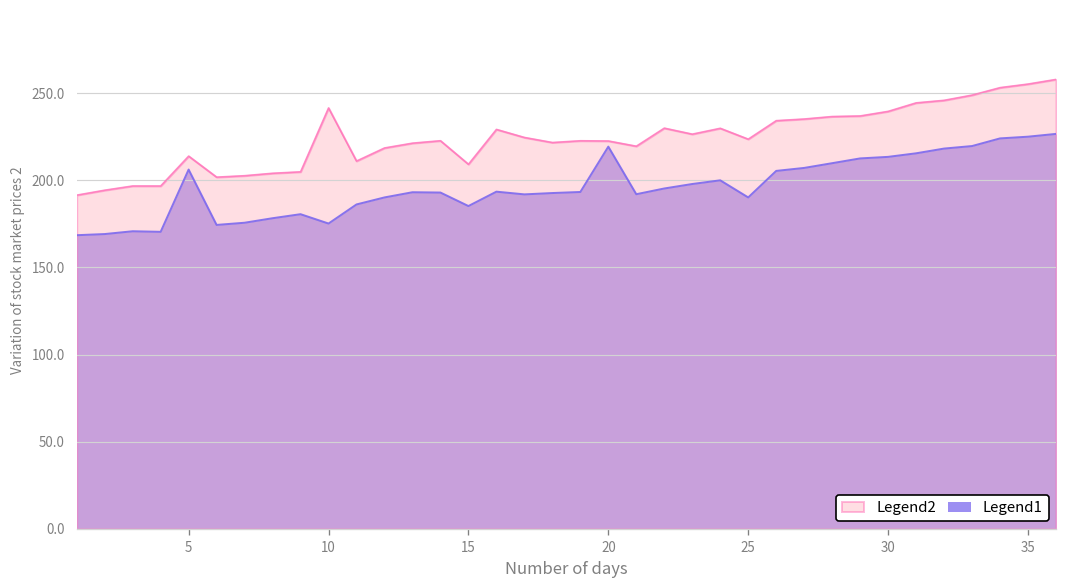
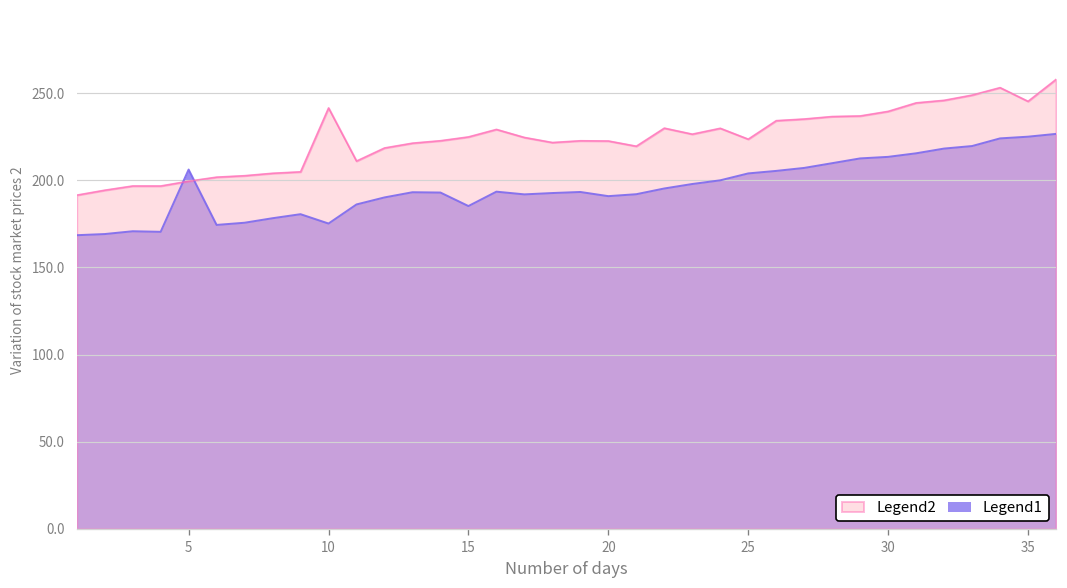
  {
    "Legend1": {
      "5": 206,
      "10": 175,
      "15": 185,
-     "20": 219,
-     "25": 190,
+     "20": 191,
+     "25": 204,
      "30": 213,
      "35": 225
    },
    "Legend2": {
-     "5": 214,
+     "5": 199,
      "10": 241,
-     "15": 209,
+     "15": 225,
      "20": 223,
      "25": 224,
      "30": 240,
-     "35": 255
+     "35": 245
    }
  }
